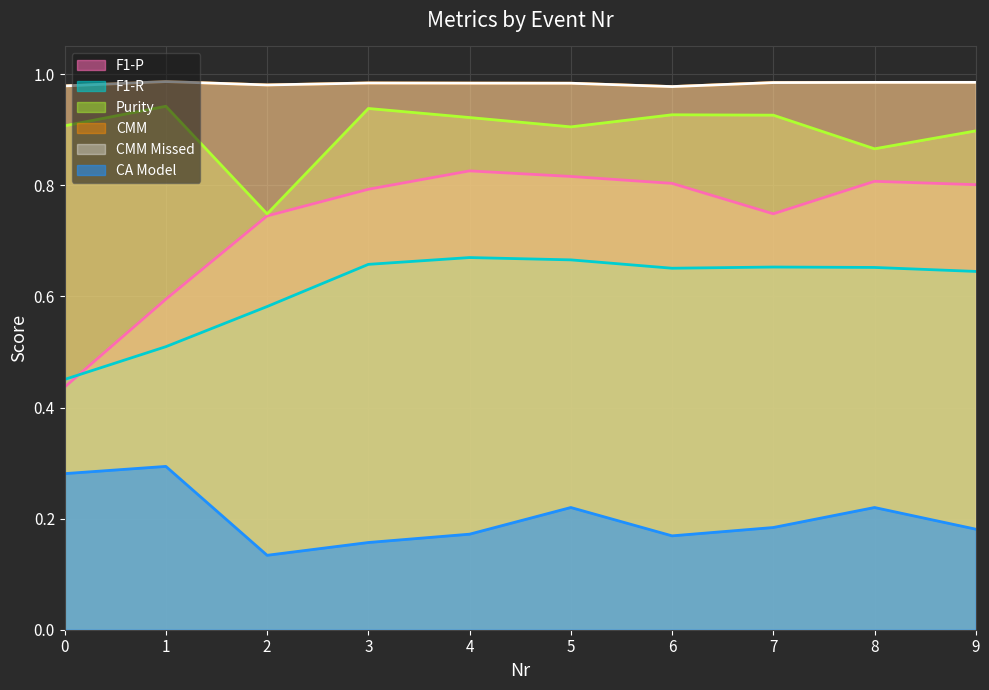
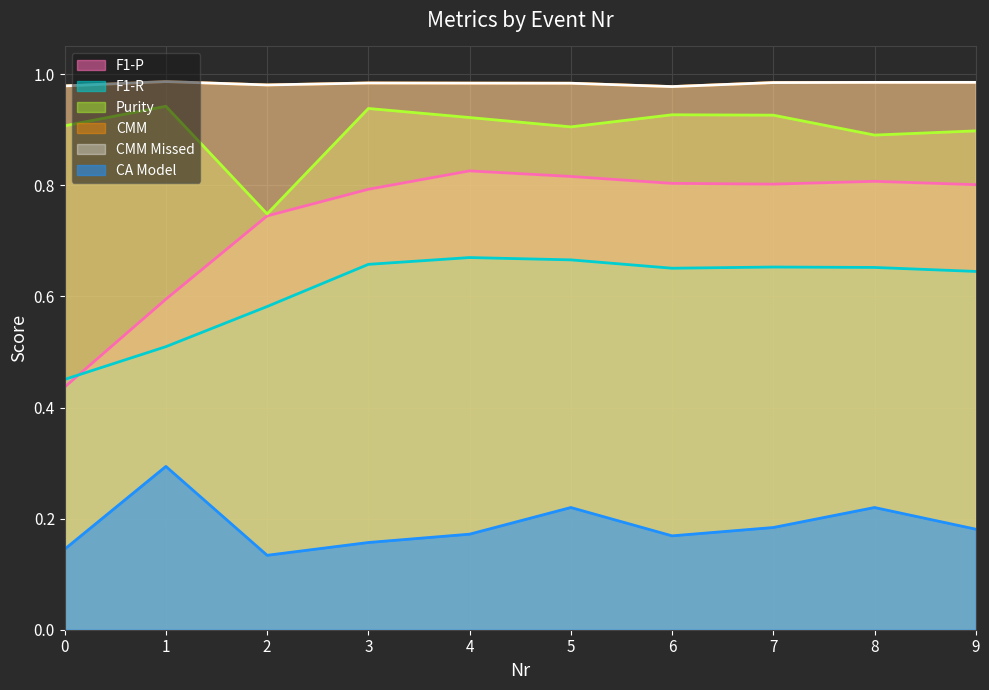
  {
    "F1-P": {
      "0": 0.44,
      "1": 0.59,
      "3": 0.79,
      "4": 0.83,
      "5": 0.82,
      "6": 0.80,
-     "7": 0.75,
+     "7": 0.80,
      "8": 0.81,
      "9": 0.80
    },
    "F1-R": {
      "0": 0.45,
      "1": 0.51,
      "2": 0.58,
      "3": 0.66,
      "4": 0.67,
      "5": 0.67,
      "6": 0.65,
      "7": 0.65,
      "8": 0.65,
      "9": 0.64
    },
    "Purity": {
      "0": 0.91,
      "3": 0.94,
      "4": 0.92,
      "5": 0.91,
      "6": 0.93,
      "7": 0.93,
-     "8": 0.87,
+     "8": 0.89,
      "9": 0.90
    },
    "CMM Missed": {
      "0": 0.98,
      "2": 0.98,
      "3": 0.98,
      "4": 0.98,
      "5": 0.98,
      "6": 0.98,
      "7": 0.98,
      "8": 0.99,
      "9": 0.99
    },
    "CA Model": {
-     "0": 0.28,
+     "0": 0.15,
      "1": 0.29,
      "2": 0.13,
      "3": 0.16,
      "4": 0.17,
      "5": 0.22,
      "6": 0.17,
      "7": 0.18,
      "8": 0.22,
      "9": 0.18
    }
  }
